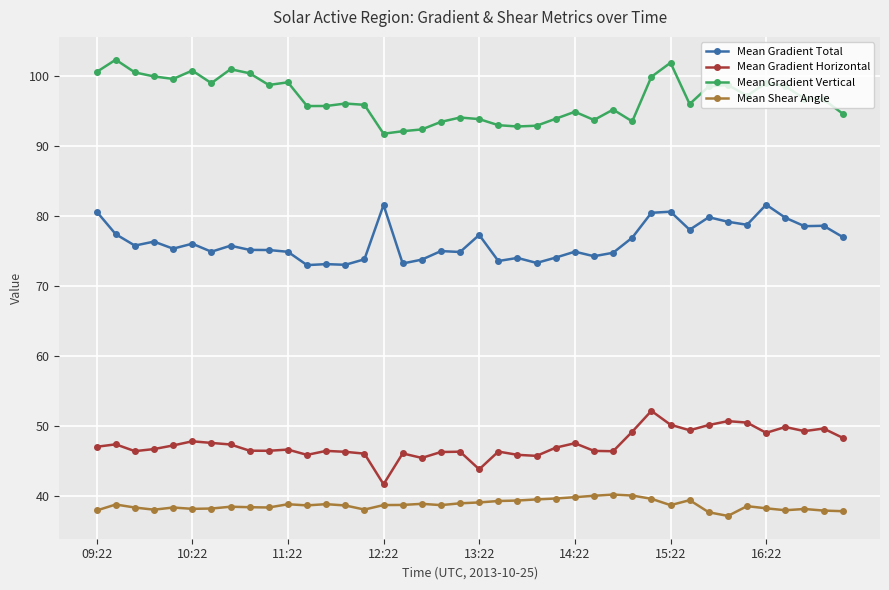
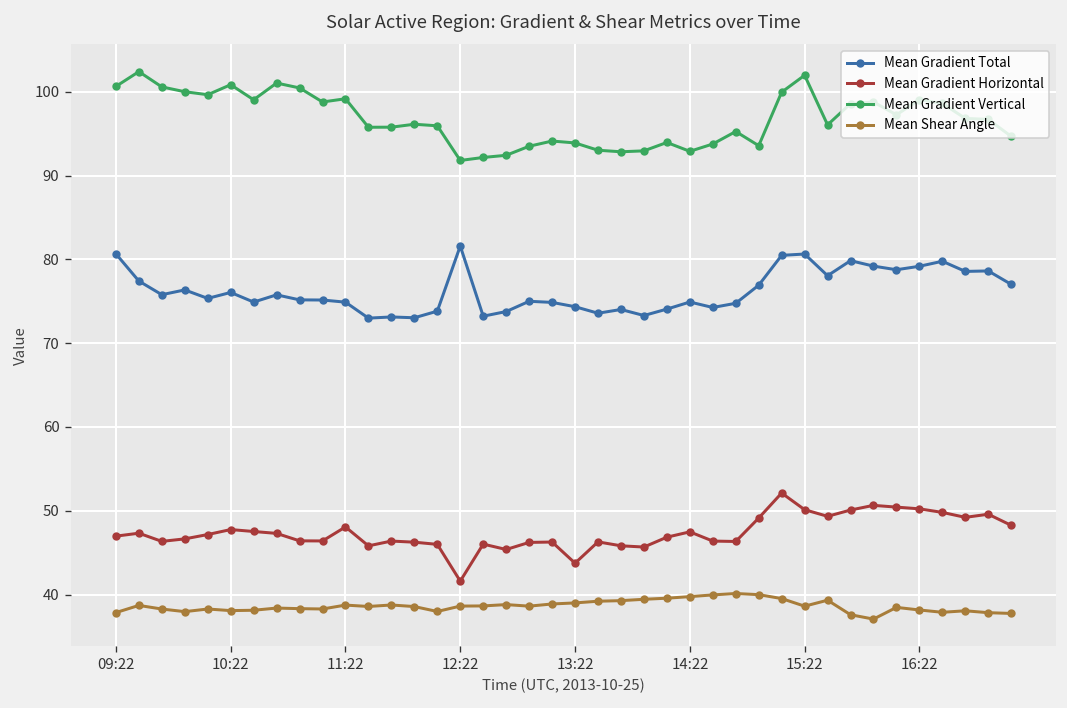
  {
    "Mean Gradient Total": {
      "09:22": 81,
      "10:22": 76,
      "11:22": 75,
      "12:22": 82,
-     "13:22": 77,
+     "13:22": 74,
      "14:22": 75,
      "15:22": 81,
-     "16:22": 82
+     "16:22": 79
    },
    "Mean Gradient Horizontal": {
      "09:22": 47,
      "10:22": 48,
-     "11:22": 47,
+     "11:22": 48,
      "12:22": 42,
      "13:22": 44,
      "14:22": 47,
      "15:22": 50,
-     "16:22": 49
+     "16:22": 50
    },
    "Mean Gradient Vertical": {
      "09:22": 101,
      "10:22": 101,
      "11:22": 99,
      "12:22": 92,
      "13:22": 94,
-     "14:22": 95,
+     "14:22": 93,
      "15:22": 102
    },
    "Mean Shear Angle": {
      "09:22": 38,
      "10:22": 38,
      "11:22": 39,
      "12:22": 39,
      "13:22": 39,
      "14:22": 40,
      "15:22": 39,
      "16:22": 38
    }
  }
